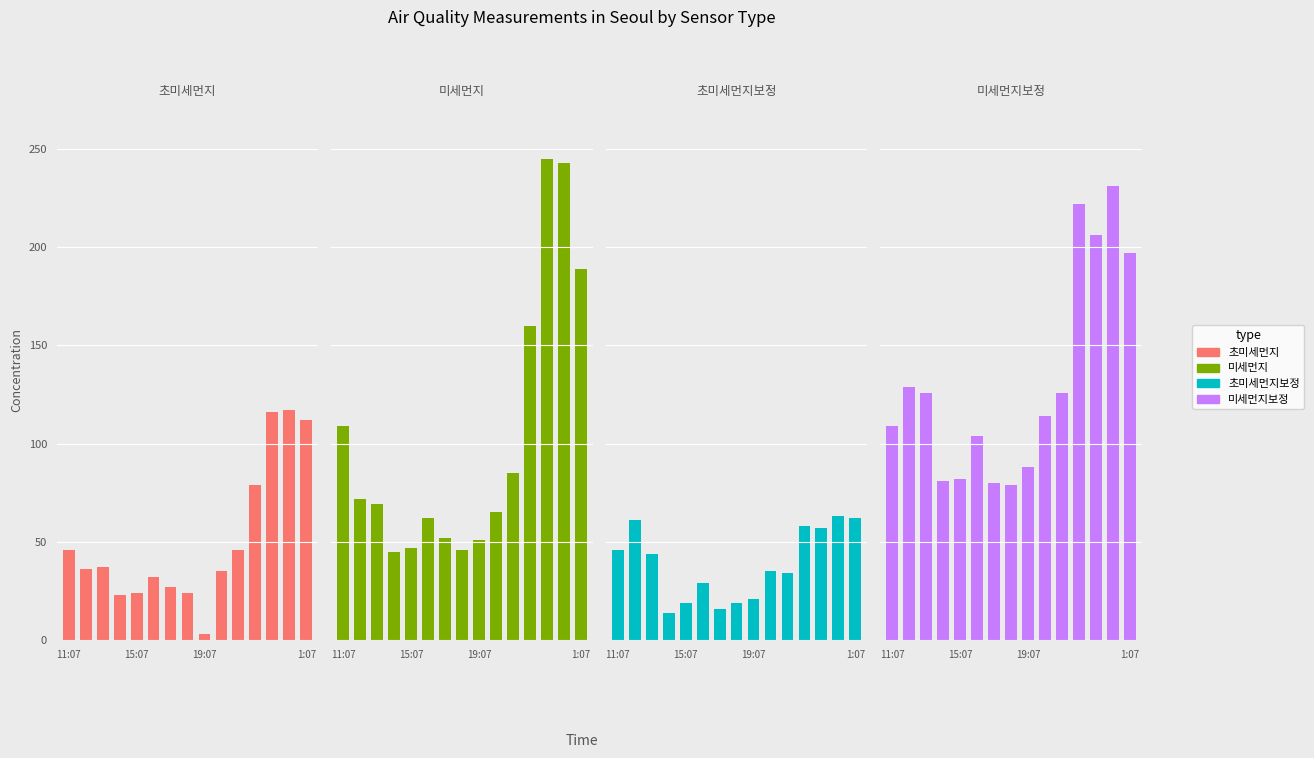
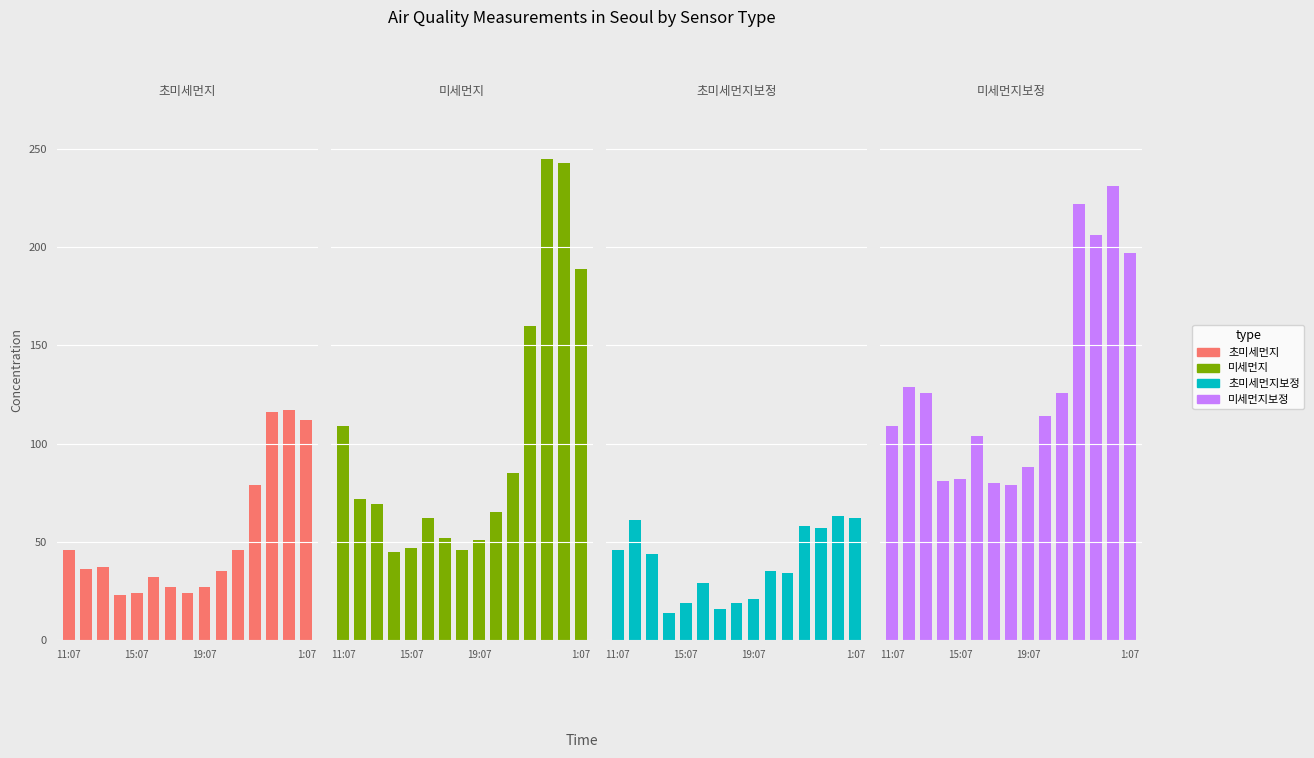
  {
    "초미세먼지": {
      "11:07": 46,
      "15:07": 24,
-     "19:07": 3,
+     "19:07": 27,
      "1:07": 112
    }
  }
